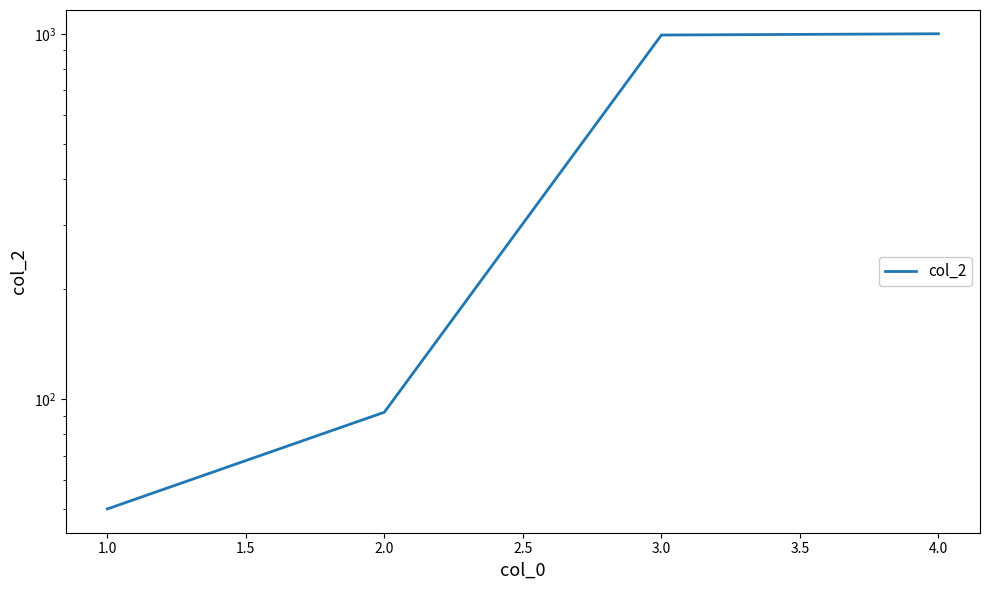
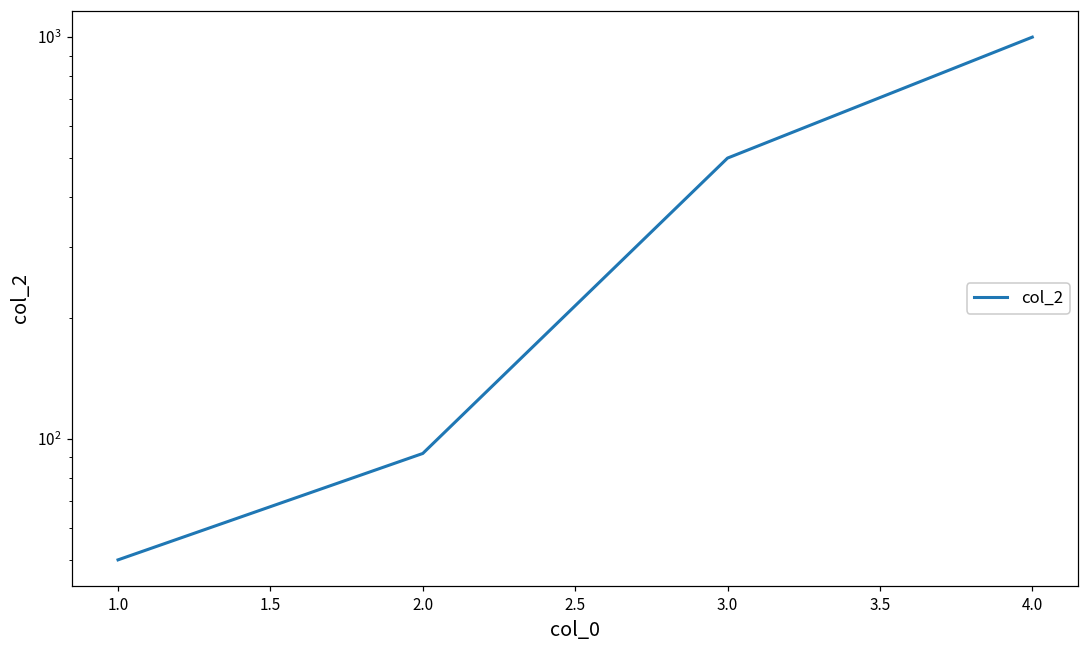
  {
    "1.0": 50,
    "2.0": 92,
-   "3.0": 990,
+   "3.0": 500,
    "4.0": 1000
  }
